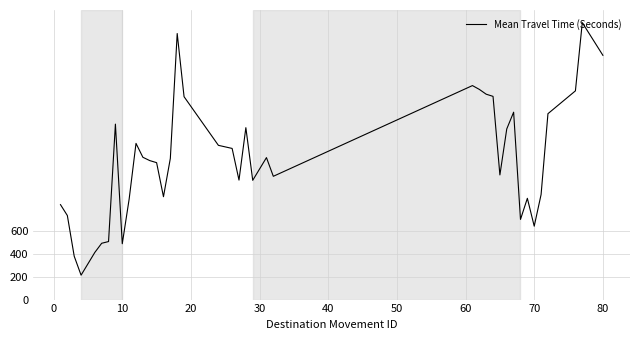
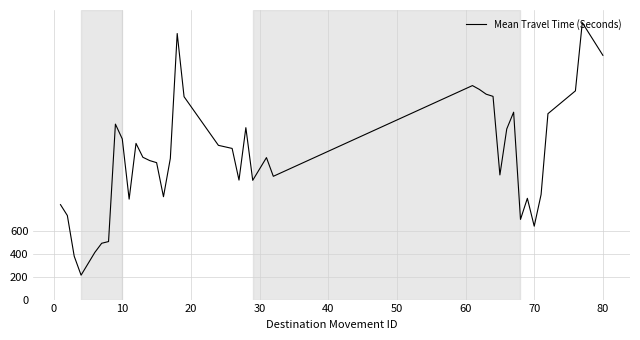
  {
-   "10": 490,
+   "10": 1400,
    "70": 640,
    "80": 2130
  }
